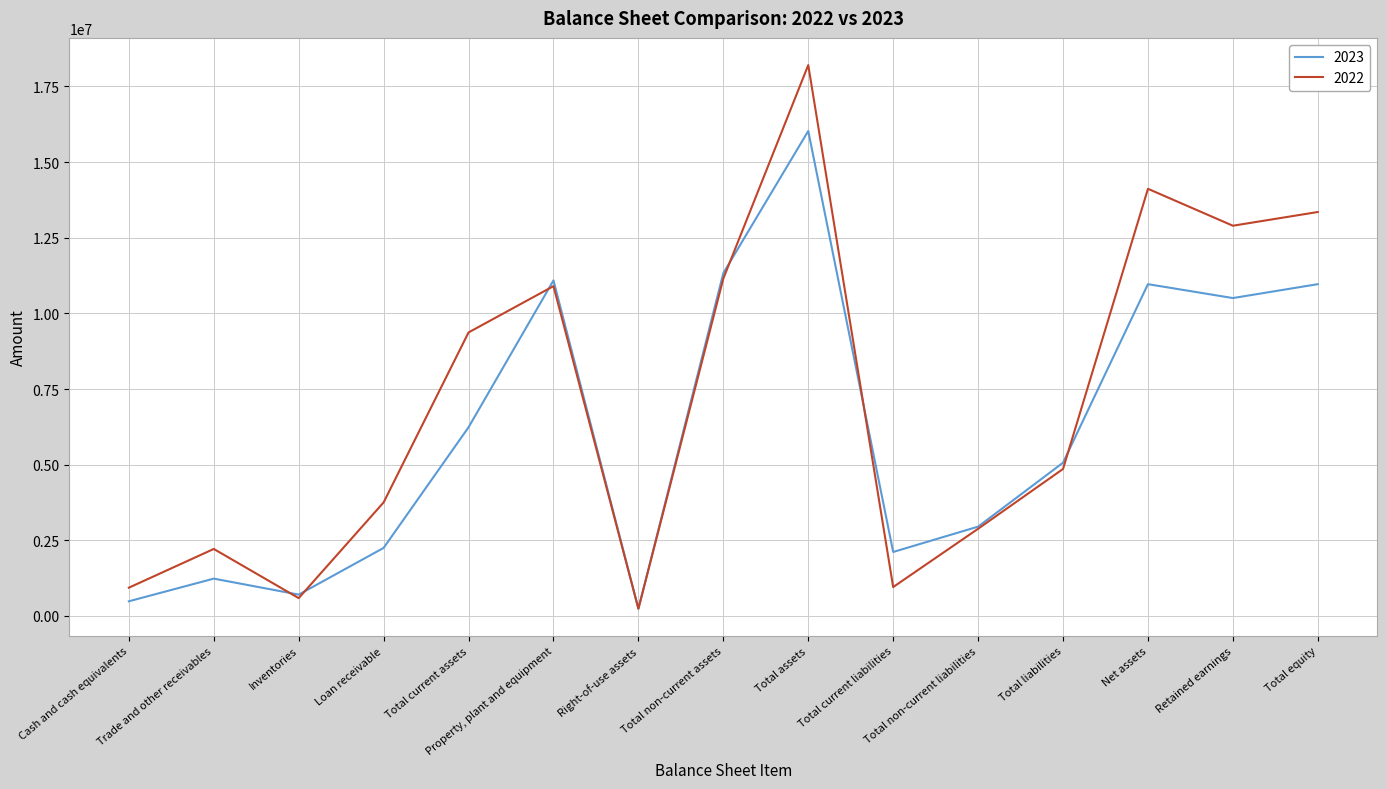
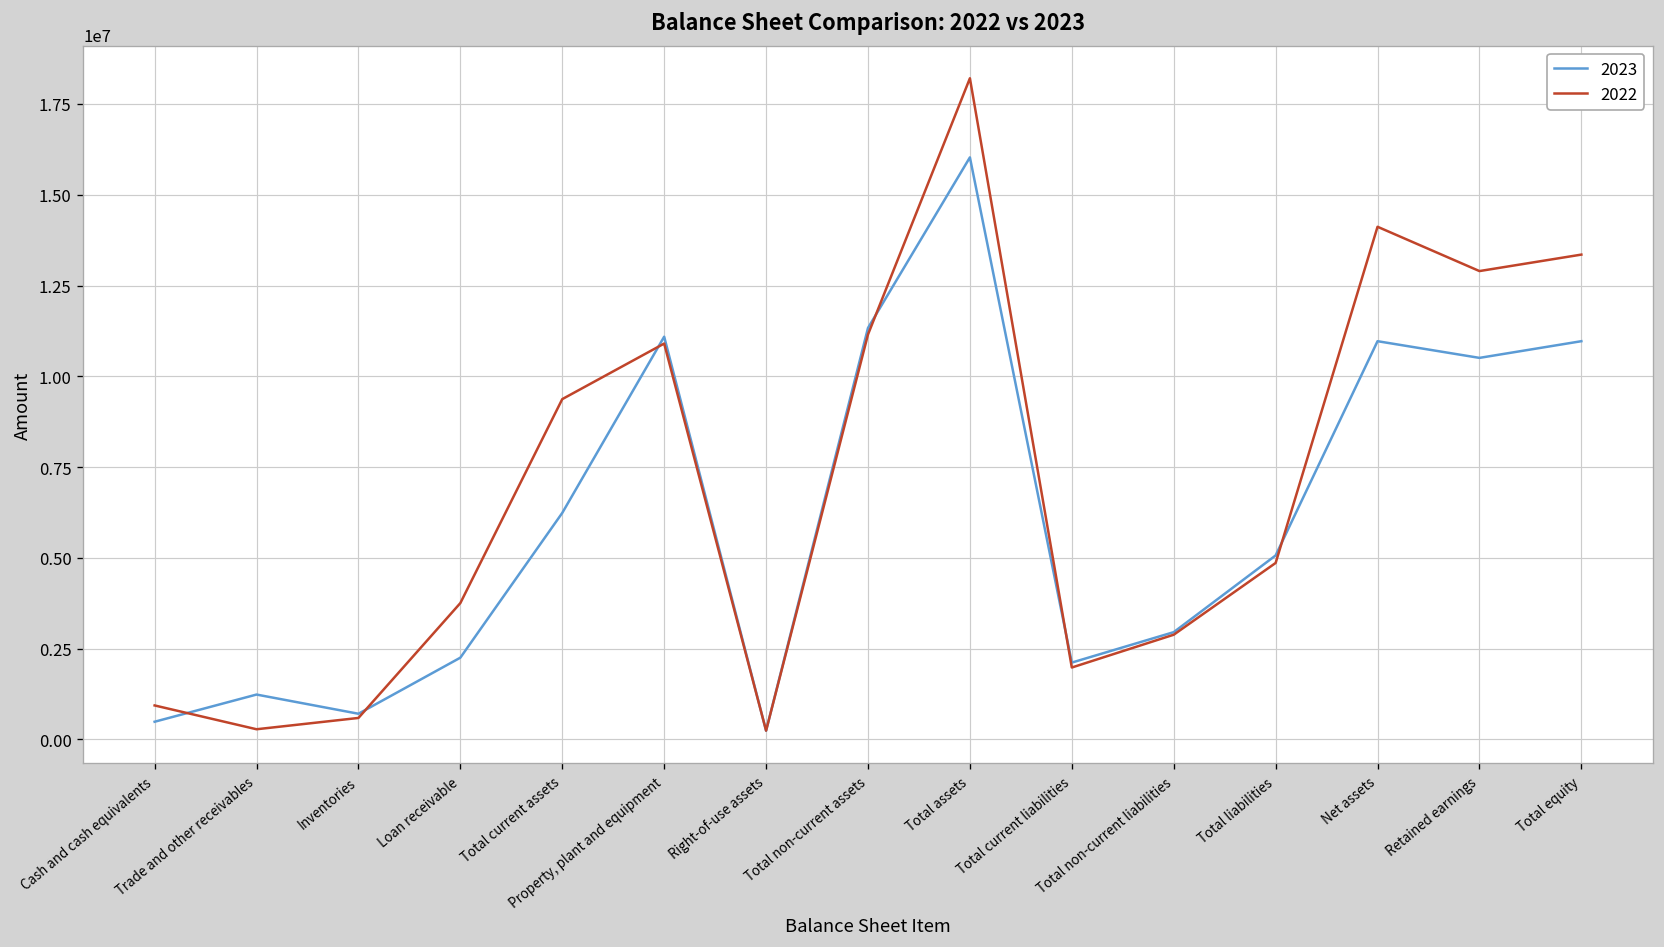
  {
    "2023": {
      "Cash and cash equivalents": 500000,
      "Trade and other receivables": 1200000,
      "Inventories": 700000,
      "Loan receivable": 2200000,
      "Total current assets": 6200000,
      "Property, plant and equipment": 11100000,
      "Total non-current assets": 11300000,
      "Total assets": 16000000,
      "Total current liabilities": 2100000,
      "Total liabilities": 5100000,
      "Net assets": 11000000,
      "Retained earnings": 10500000,
      "Total equity": 11000000
    },
    "2022": {
      "Cash and cash equivalents": 900000,
-     "Trade and other receivables": 2200000,
+     "Trade and other receivables": 300000,
      "Inventories": 600000,
      "Loan receivable": 3800000,
      "Total current assets": 9400000,
      "Property, plant and equipment": 10900000,
      "Total non-current assets": 11200000,
      "Total assets": 18200000,
-     "Total current liabilities": 1000000,
+     "Total current liabilities": 2000000,
      "Total liabilities": 4900000,
      "Net assets": 14100000,
      "Retained earnings": 12900000,
      "Total equity": 13400000
    }
  }
